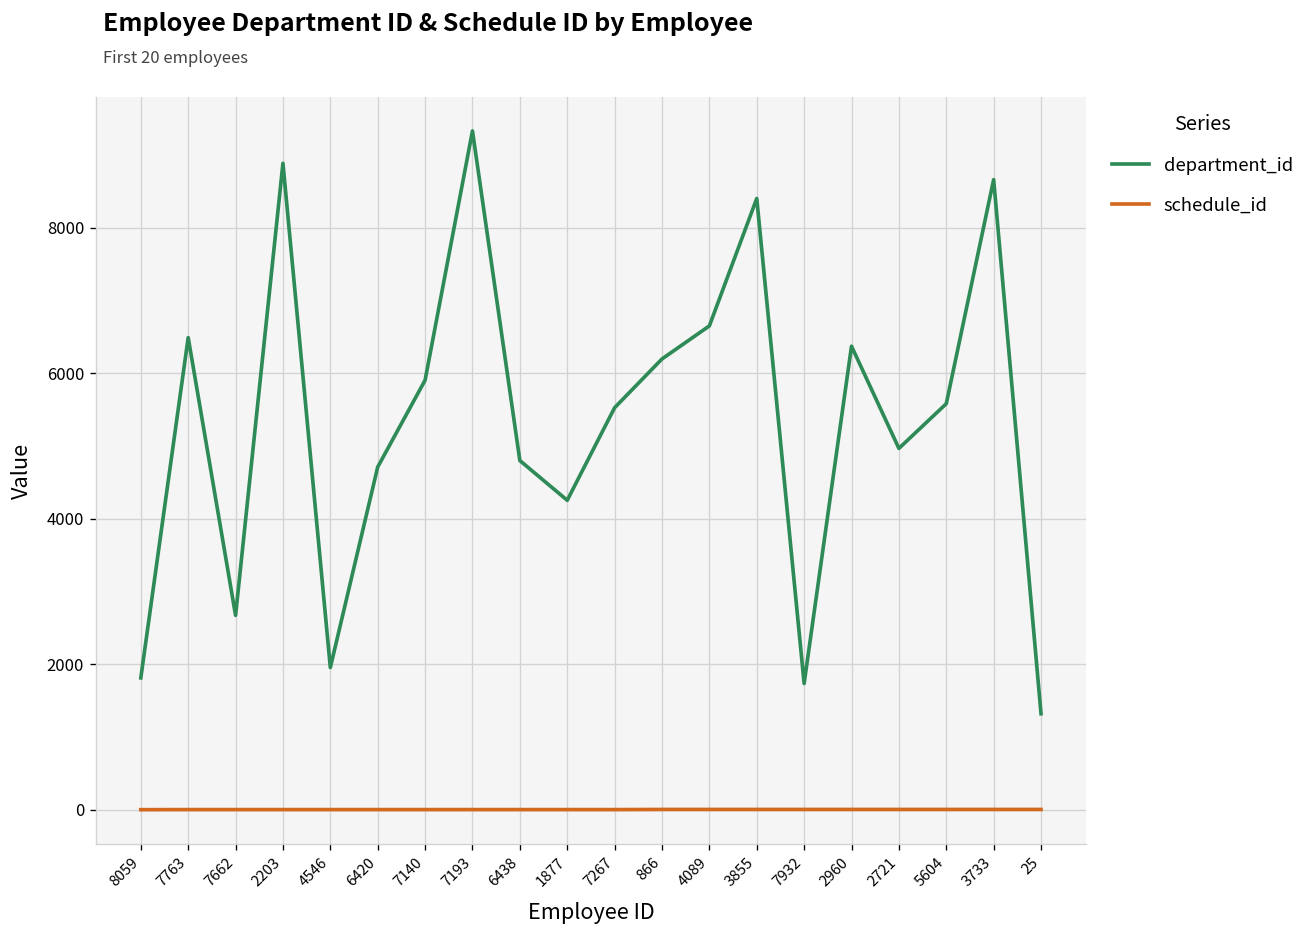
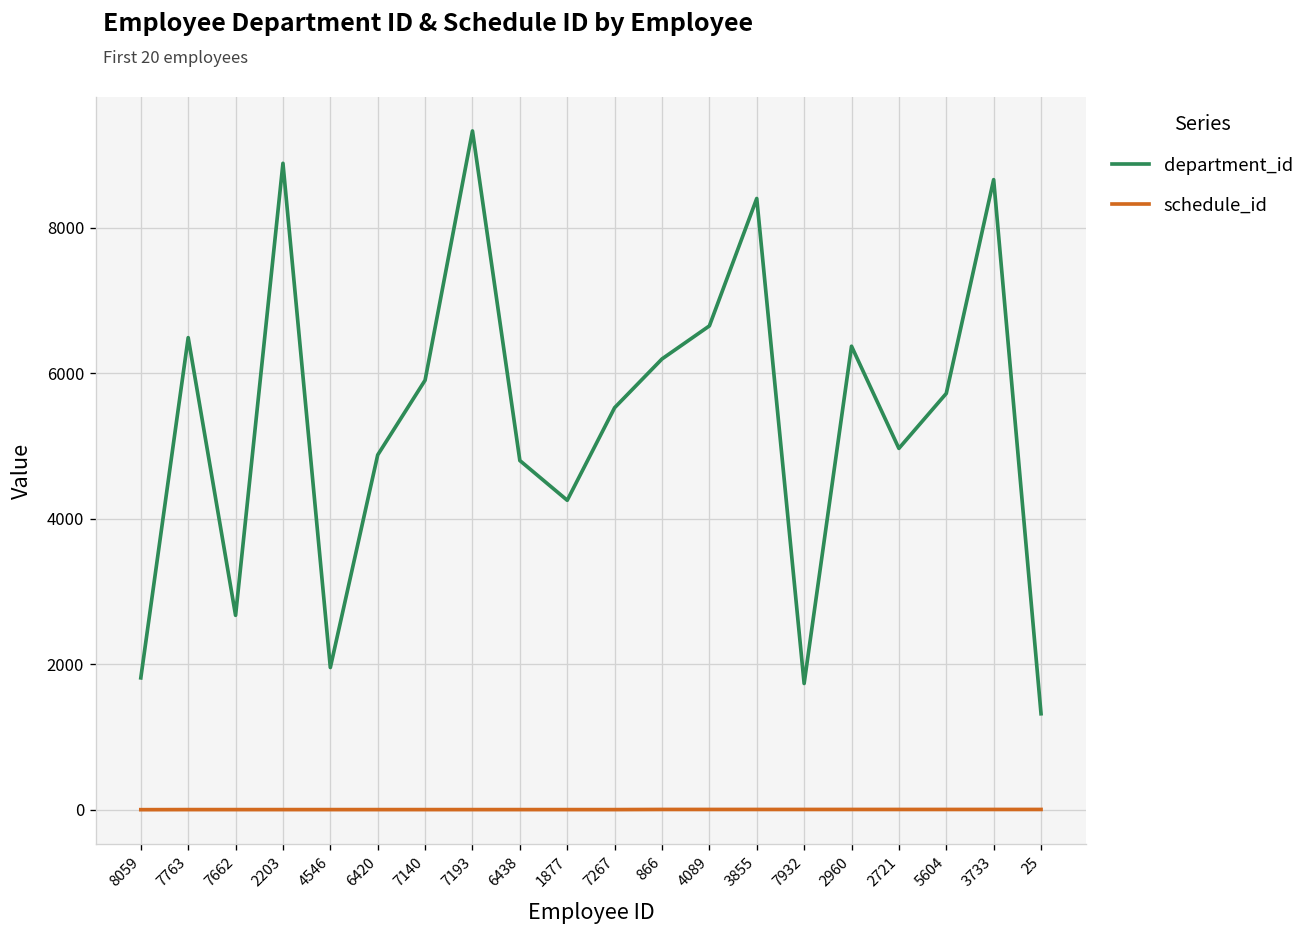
  {
    "department_id": {
      "8059": 1800,
      "7763": 6500,
      "7662": 2700,
      "2203": 8900,
      "4546": 2000,
-     "6420": 4700,
+     "6420": 4900,
      "7140": 5900,
      "7193": 9300,
      "6438": 4800,
      "1877": 4300,
      "7267": 5500,
      "866": 6200,
      "4089": 6600,
      "3855": 8400,
      "7932": 1700,
      "2960": 6400,
      "2721": 5000,
-     "5604": 5600,
+     "5604": 5700,
      "3733": 8700,
      "25": 1300
    },
    "schedule_id": {
      "8059": 0,
      "7763": 0,
      "7662": 0,
      "2203": 0,
      "4546": 0,
      "6420": 0,
      "7140": 0,
      "7193": 0,
      "6438": 0,
      "1877": 0,
      "7267": 0,
      "866": 0,
      "4089": 0,
      "3855": 0,
      "7932": 0,
      "2960": 0,
      "2721": 0,
      "5604": 0,
      "3733": 0,
      "25": 0
    }
  }
